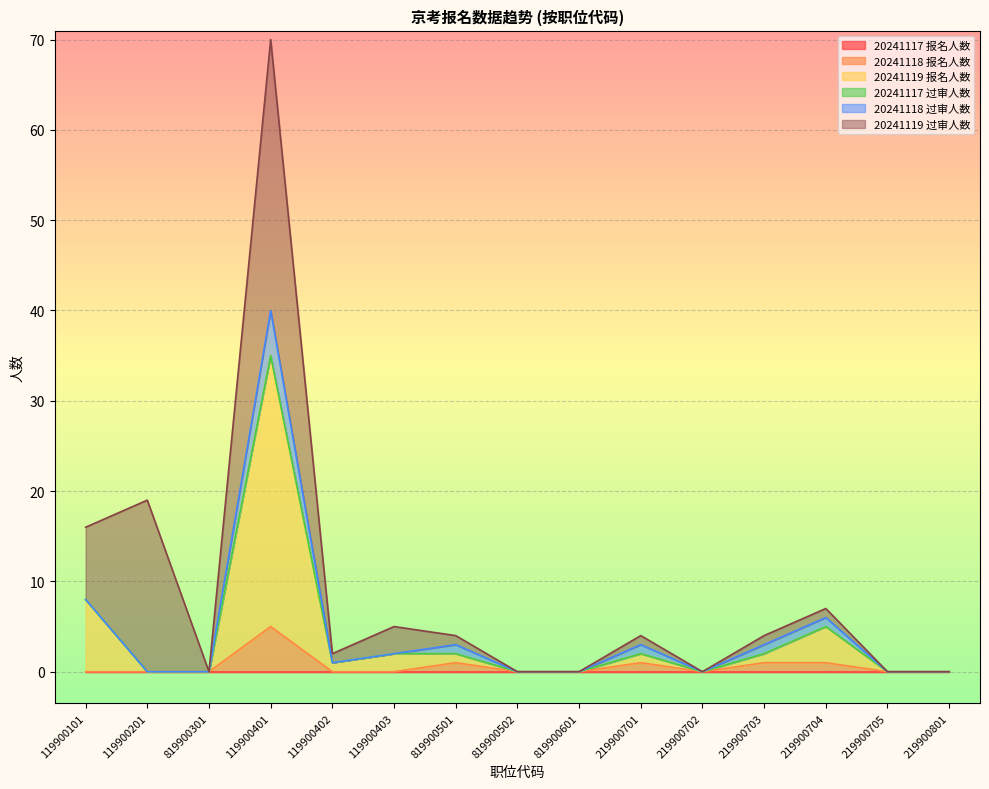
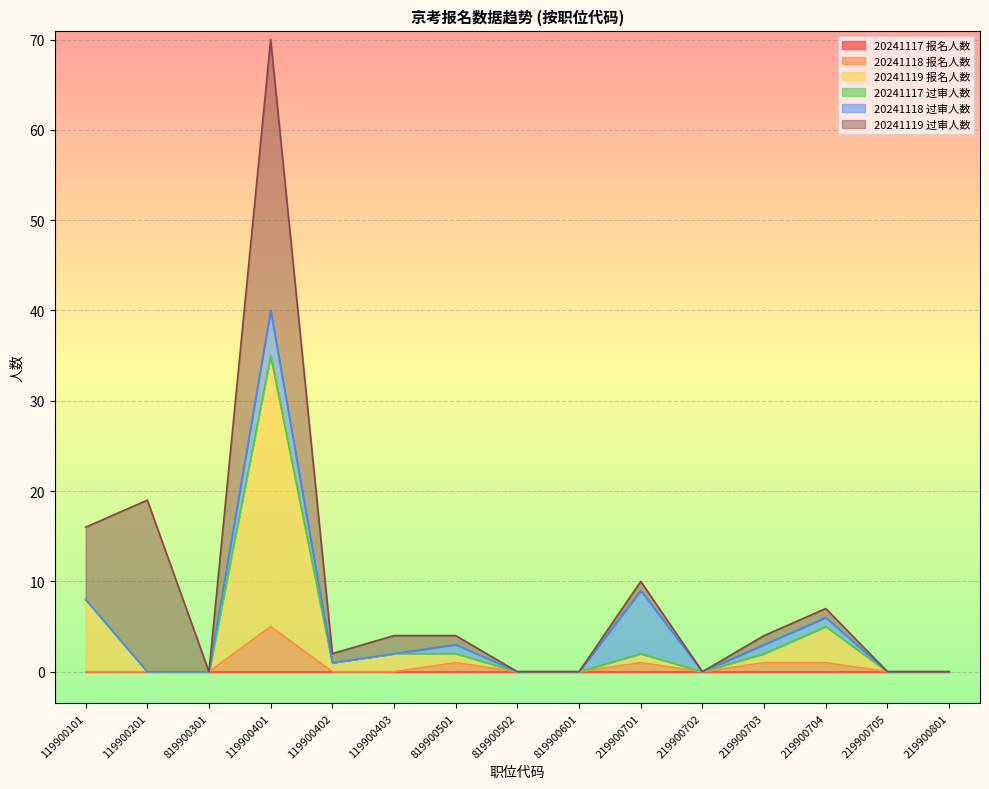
  {
    "20241117 报名人数": {
      "119900401": 0,
      "819900501": 0,
      "219900701": 0,
      "219900703": 0,
      "219900704": 0
    },
    "20241118 报名人数": {
      "119900401": 5,
      "819900501": 1,
      "219900701": 1,
      "219900703": 1,
      "219900704": 1
    },
    "20241118 过审人数": {
      "119900401": 5,
      "819900501": 1,
-     "219900701": 1,
+     "219900701": 7,
      "219900703": 1,
      "219900704": 1
    },
    "20241119 过审人数": {
      "119900101": 8,
      "119900201": 19,
      "119900401": 30,
      "119900402": 1,
-     "119900403": 3,
+     "119900403": 2,
      "819900501": 1,
      "219900701": 1,
      "219900703": 1,
      "219900704": 1
    }
  }
